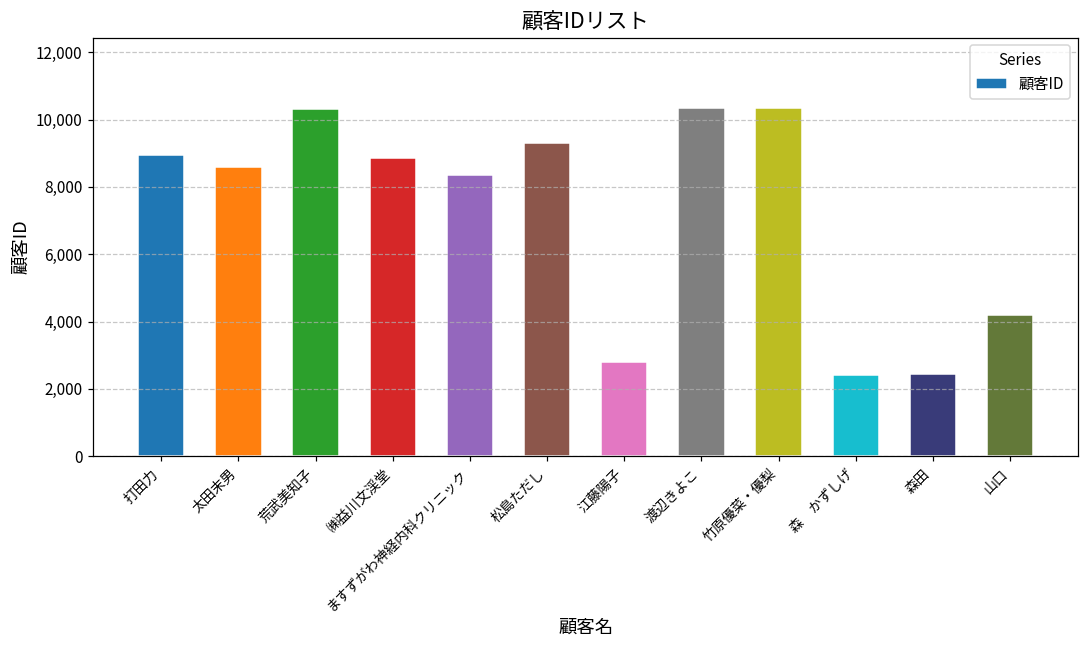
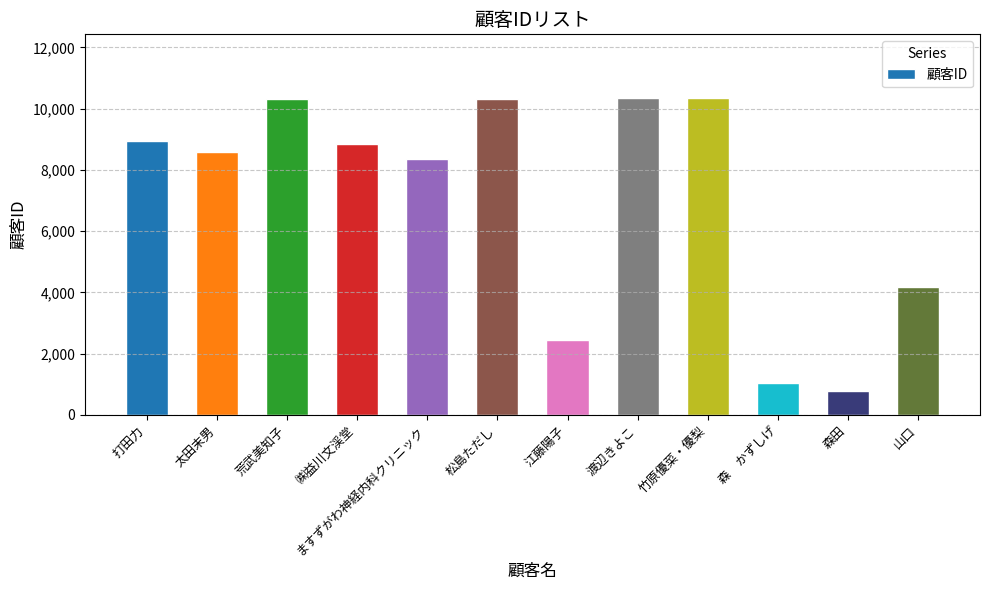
  {
    "打田力": "9,000",
    "太田末男": "8,600",
    "荒武美知子": "10,300",
    "㈱益川文渓堂": "8,900",
    "ますずがわ神経内科クリニック": "8,300",
-   "松島ただし": "9,300",
-   "江藤陽子": "2,800",
+   "松島ただし": "10,300",
+   "江藤陽子": "2,400",
    "渡辺きよこ": "10,400",
    "竹原優菜・優梨": "10,300",
-   "森 かずしげ": "2,400",
-   "森田": "2,400",
+   "森 かずしげ": "1,000",
+   "森田": "800",
    "山口": "4,200"
  }
